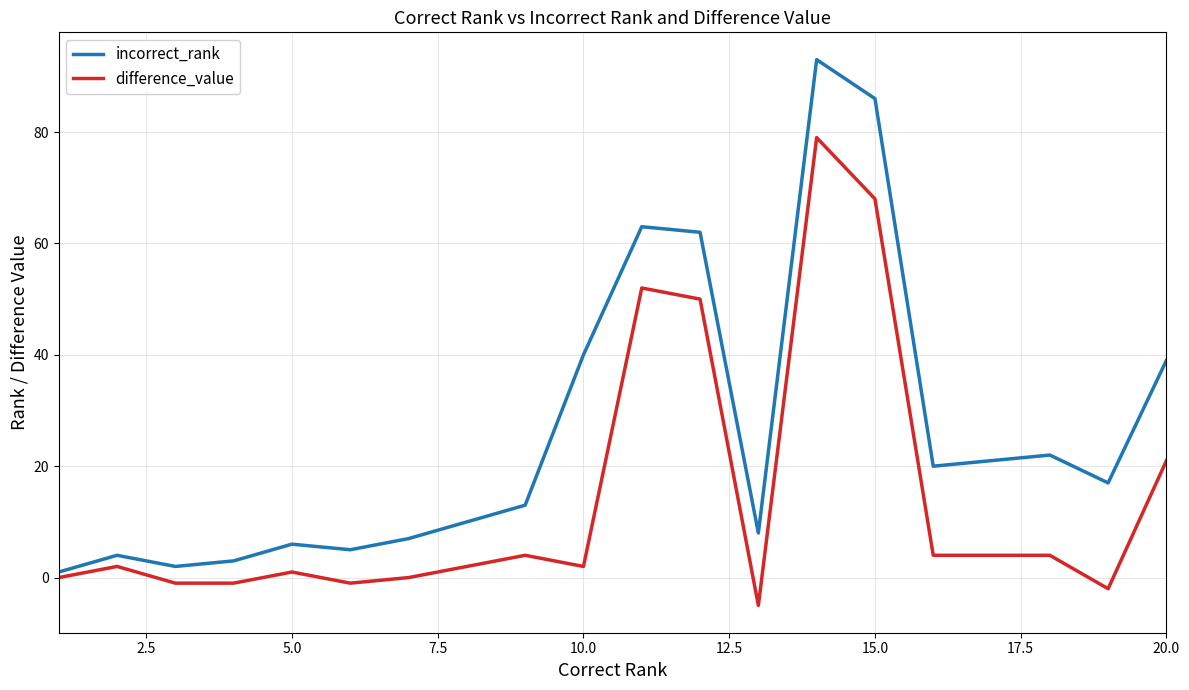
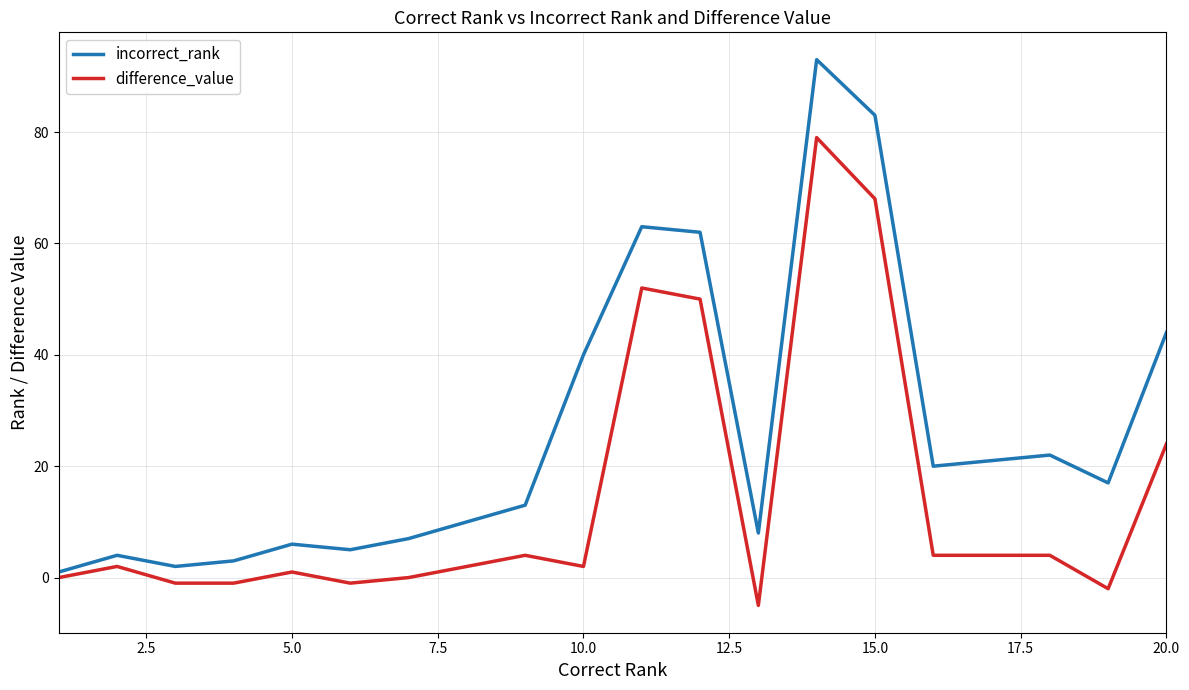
  {
    "incorrect_rank": {
      "5.0": 6,
      "10.0": 40,
-     "15.0": 86,
-     "20.0": 39
+     "15.0": 83,
+     "20.0": 44
    },
    "difference_value": {
      "5.0": 1,
      "10.0": 2,
      "15.0": 68,
-     "20.0": 21
+     "20.0": 24
    }
  }
